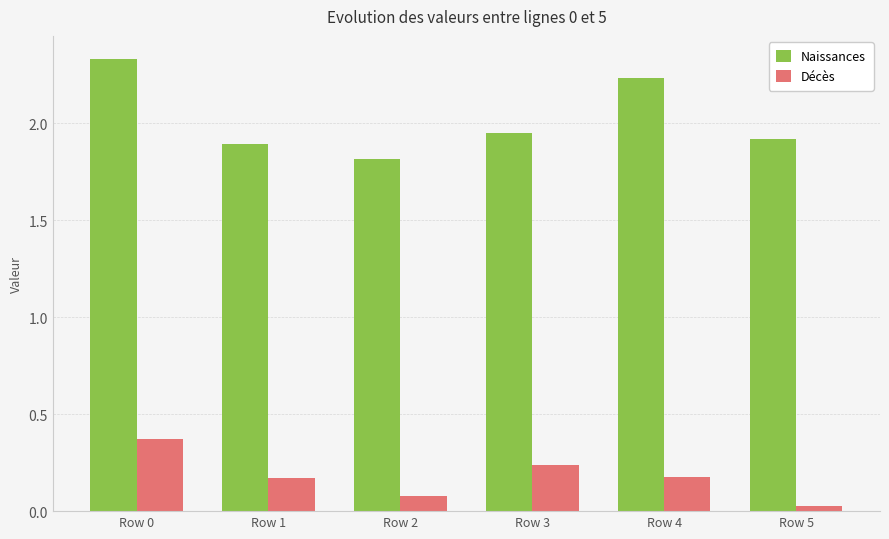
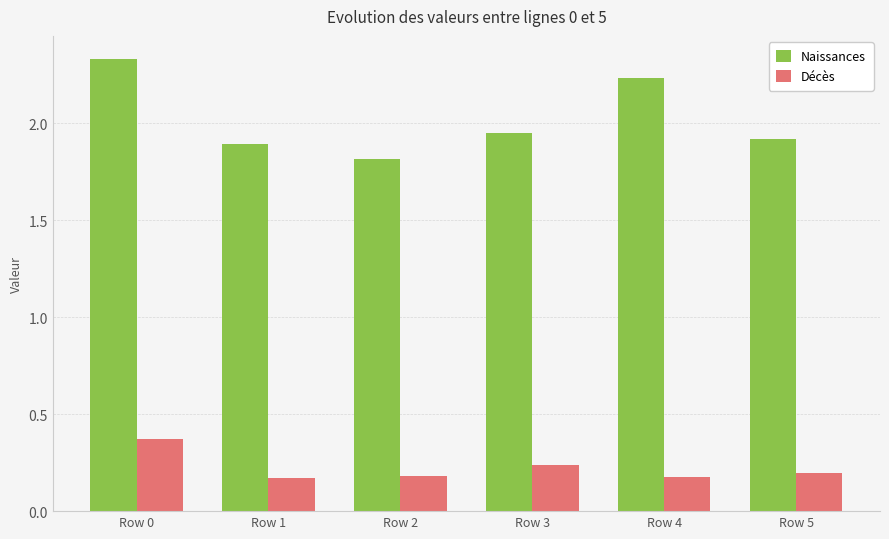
  {
    "Naissances": {
      "Row 0": 2.33,
      "Row 1": 1.89,
      "Row 2": 1.82,
      "Row 3": 1.95,
      "Row 4": 2.23,
      "Row 5": 1.92
    },
    "Décès": {
      "Row 0": 0.37,
      "Row 1": 0.17,
-     "Row 2": 0.08,
+     "Row 2": 0.18,
      "Row 3": 0.24,
      "Row 4": 0.18,
-     "Row 5": 0.03
+     "Row 5": 0.20
    }
  }
